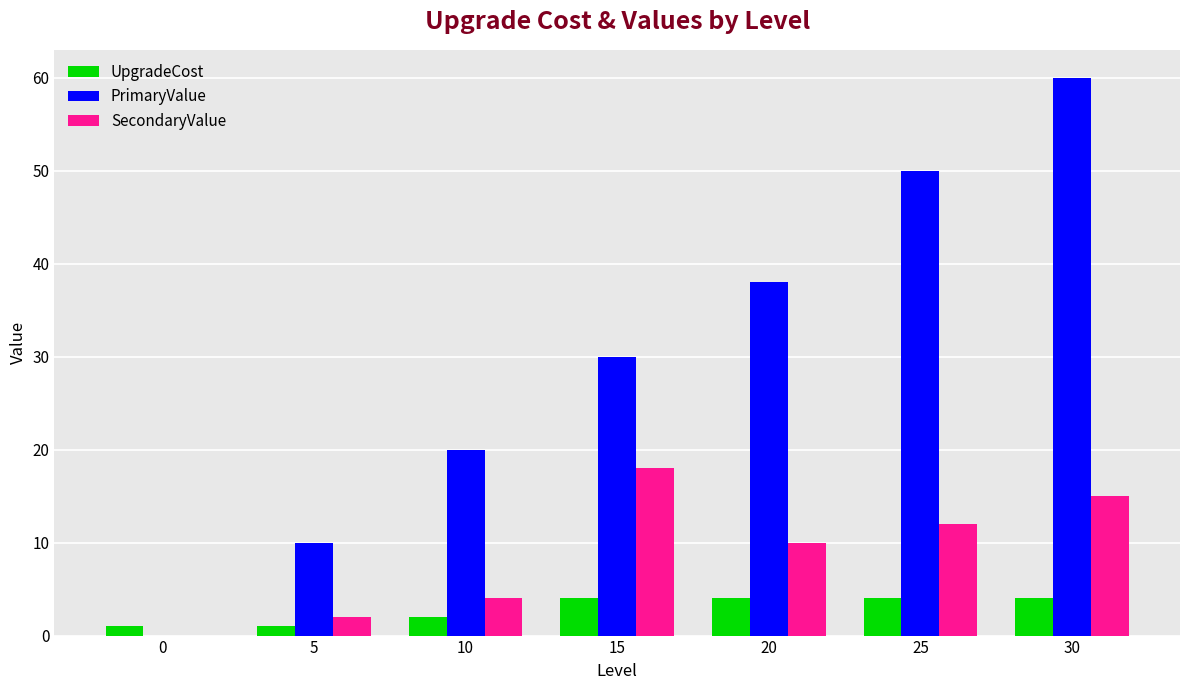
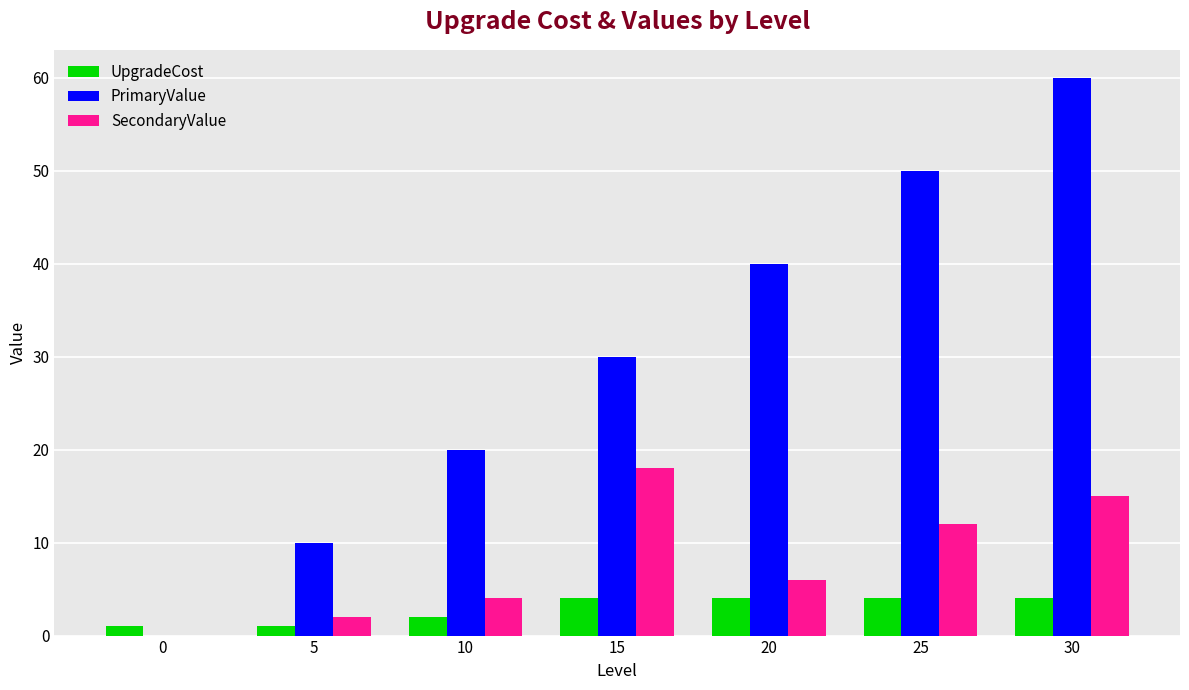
  {
    "UpgradeCost": {
      "0": 1,
      "5": 1,
      "10": 2,
      "15": 4,
      "20": 4,
      "25": 4,
      "30": 4
    },
    "PrimaryValue": {
      "0": 0,
      "5": 10,
      "10": 20,
      "15": 30,
-     "20": 38,
+     "20": 40,
      "25": 50,
      "30": 60
    },
    "SecondaryValue": {
      "0": 0,
      "5": 2,
      "10": 4,
      "15": 18,
-     "20": 10,
+     "20": 6,
      "25": 12,
      "30": 15
    }
  }
